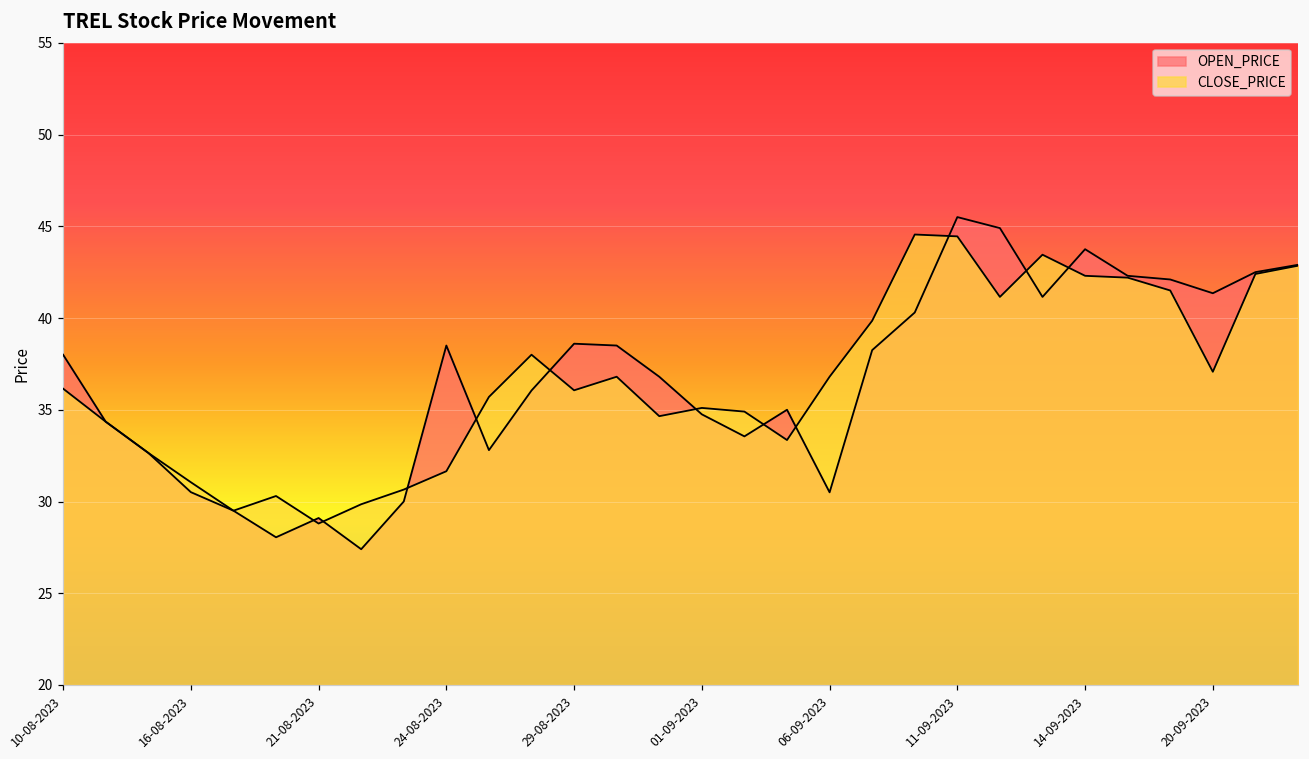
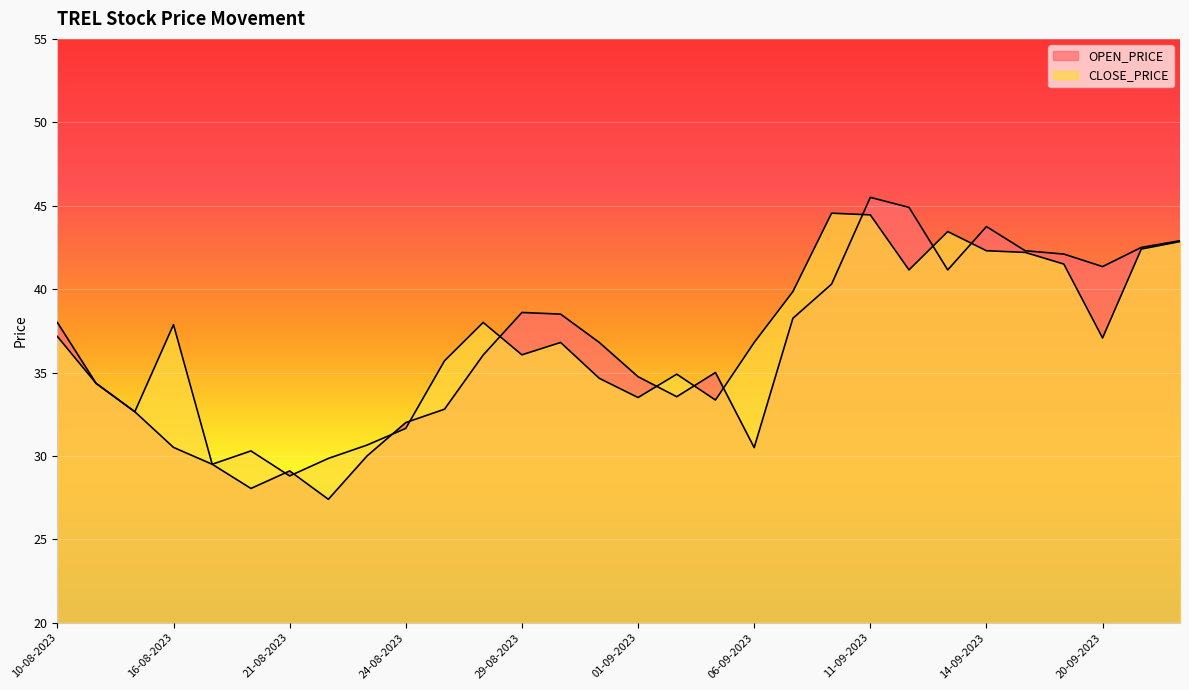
  {
    "OPEN_PRICE": {
      "10-08-2023": 38.0,
      "16-08-2023": 30.5,
      "21-08-2023": 29.1,
-     "24-08-2023": 38.5,
+     "24-08-2023": 32.0,
      "29-08-2023": 38.6,
      "01-09-2023": 34.8,
      "06-09-2023": 30.5,
      "11-09-2023": 45.5,
      "14-09-2023": 43.8,
      "20-09-2023": 41.4
    },
    "CLOSE_PRICE": {
-     "10-08-2023": 36.2,
-     "16-08-2023": 31.1,
+     "10-08-2023": 37.2,
+     "16-08-2023": 37.9,
      "21-08-2023": 28.8,
      "24-08-2023": 31.7,
      "29-08-2023": 36.1,
-     "01-09-2023": 35.1,
+     "01-09-2023": 33.5,
      "06-09-2023": 36.8,
      "11-09-2023": 44.5,
      "14-09-2023": 42.3,
      "20-09-2023": 37.1
    }
  }
